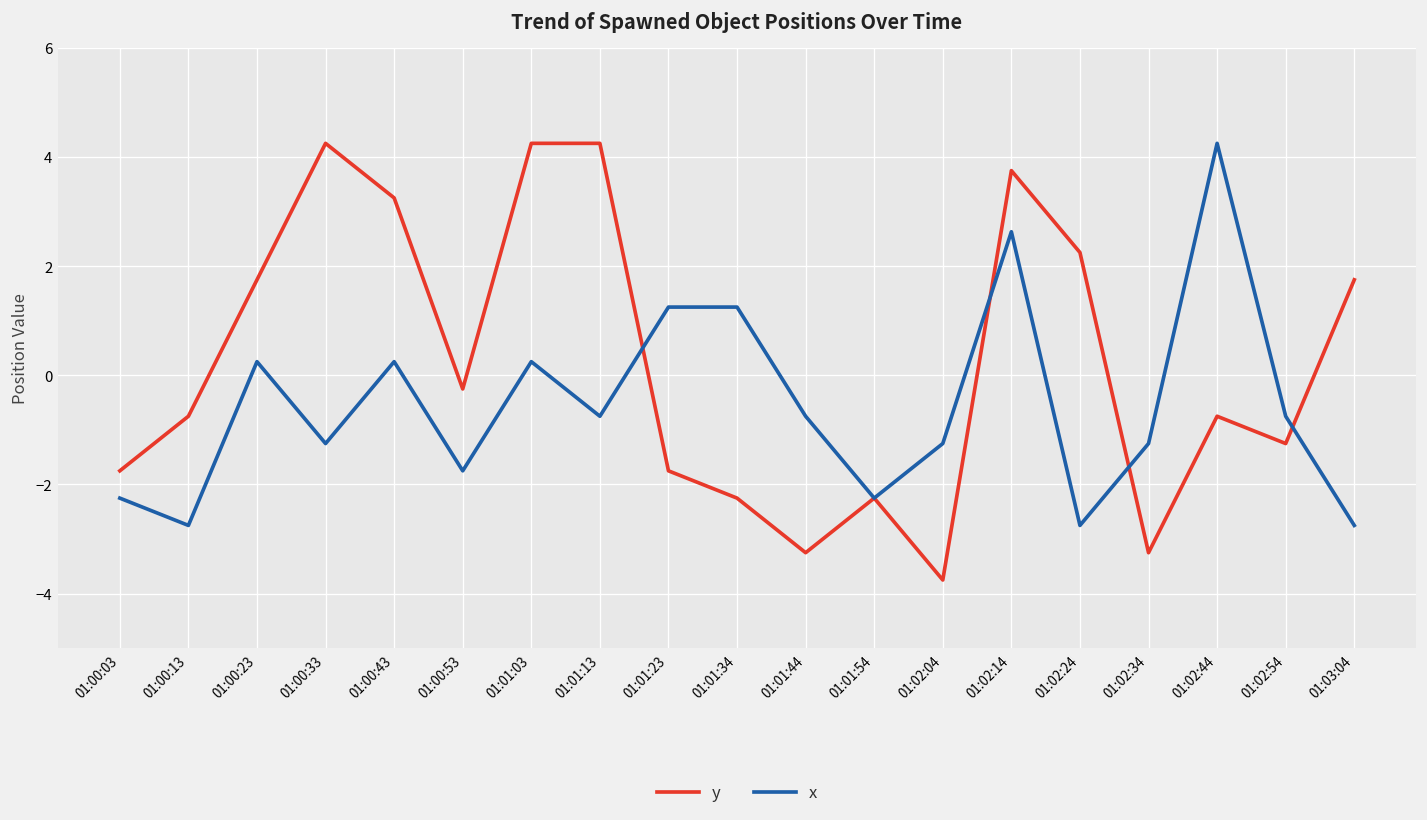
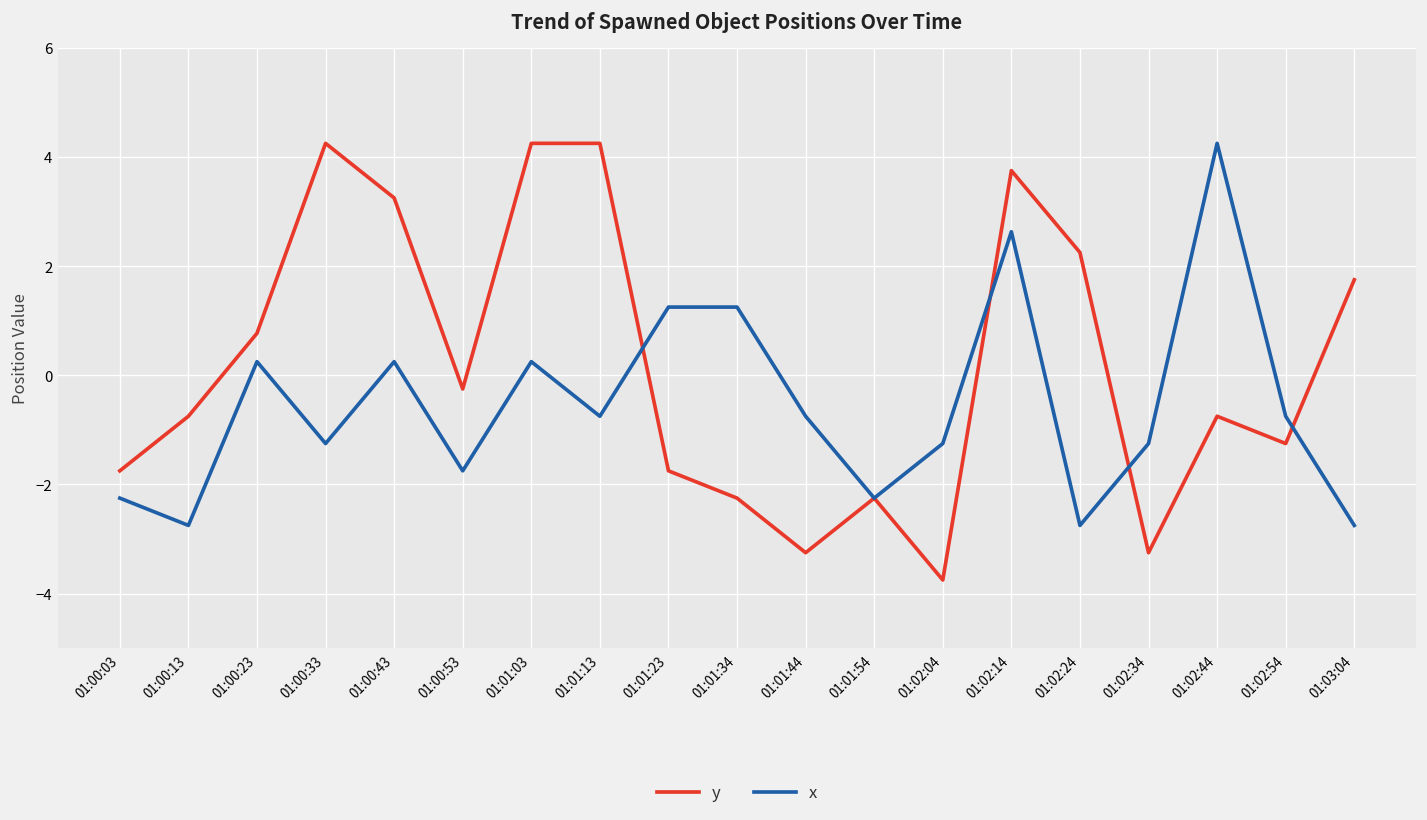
  {
    "y": {
      "01:00:03": -1.8,
      "01:00:13": -0.8,
-     "01:00:23": 1.8,
+     "01:00:23": 0.8,
      "01:00:33": 4.3,
      "01:00:43": 3.3,
      "01:00:53": -0.3,
      "01:01:03": 4.3,
      "01:01:13": 4.3,
      "01:01:23": -1.8,
      "01:01:34": -2.3,
      "01:01:44": -3.3,
      "01:02:04": -3.8,
      "01:02:14": 3.8,
      "01:02:24": 2.3,
      "01:02:34": -3.3,
      "01:02:44": -0.8,
      "01:02:54": -1.3,
      "01:03:04": 1.8
    },
    "x": {
      "01:00:03": -2.3,
      "01:00:13": -2.8,
      "01:00:23": 0.3,
      "01:00:33": -1.3,
      "01:00:43": 0.3,
      "01:00:53": -1.8,
      "01:01:03": 0.3,
      "01:01:13": -0.8,
      "01:01:23": 1.3,
      "01:01:34": 1.3,
      "01:01:44": -0.8,
      "01:02:04": -1.3,
      "01:02:14": 2.6,
      "01:02:24": -2.8,
      "01:02:34": -1.3,
      "01:02:44": 4.3,
      "01:02:54": -0.8,
      "01:03:04": -2.8
    }
  }
